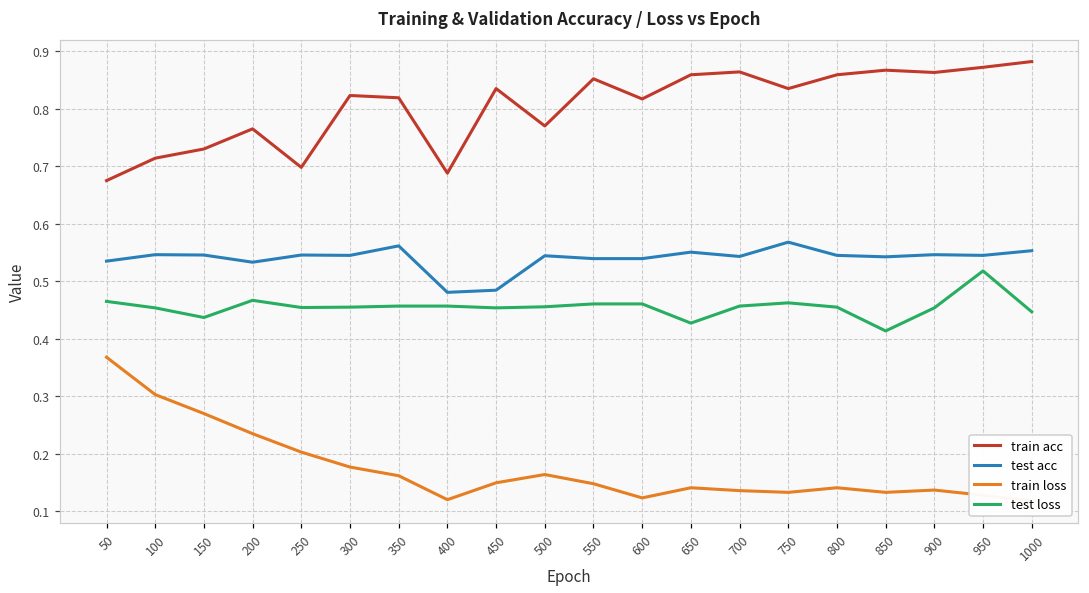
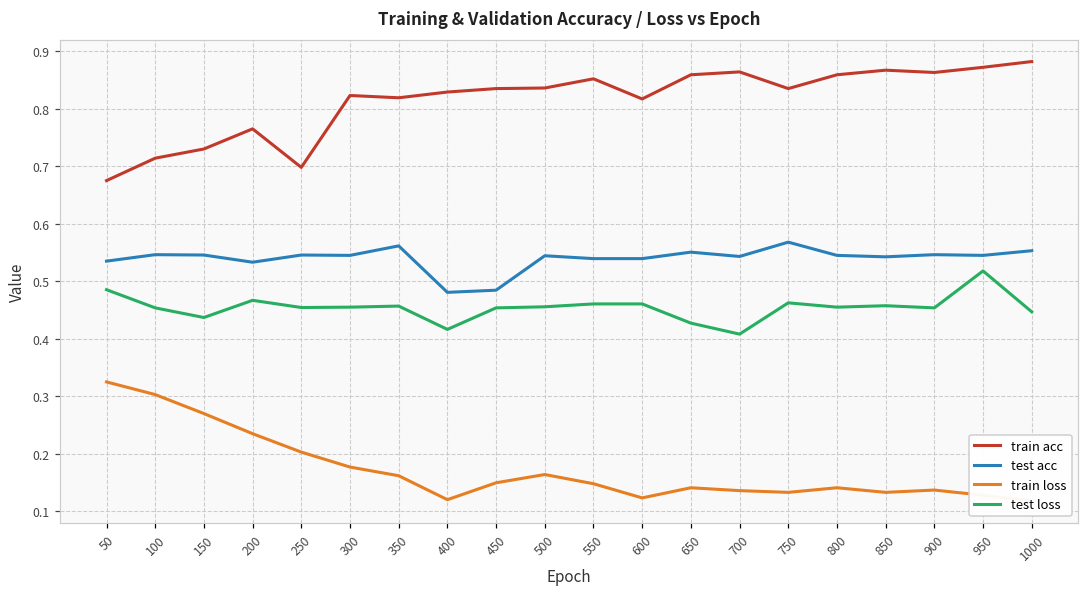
  {
    "train acc": {
      "50": 0.68,
      "100": 0.71,
      "150": 0.73,
      "200": 0.77,
      "250": 0.70,
      "300": 0.82,
      "350": 0.82,
-     "400": 0.69,
+     "400": 0.83,
      "450": 0.84,
-     "500": 0.77,
+     "500": 0.84,
      "550": 0.85,
      "600": 0.82,
      "650": 0.86,
      "700": 0.86,
      "750": 0.84,
      "800": 0.86,
      "850": 0.87,
      "900": 0.86,
      "950": 0.87,
      "1000": 0.88
    },
    "test acc": {
      "50": 0.54,
      "100": 0.55,
      "150": 0.55,
      "200": 0.53,
      "250": 0.55,
      "300": 0.55,
      "350": 0.56,
      "400": 0.48,
      "450": 0.48,
      "500": 0.54,
      "550": 0.54,
      "600": 0.54,
      "650": 0.55,
      "700": 0.54,
      "750": 0.57,
      "800": 0.55,
      "850": 0.54,
      "900": 0.55,
      "950": 0.55,
      "1000": 0.55
    },
    "train loss": {
-     "50": 0.37,
+     "50": 0.32,
      "100": 0.30,
      "150": 0.27,
      "200": 0.23,
      "250": 0.20,
      "300": 0.18,
      "350": 0.16,
      "400": 0.12,
      "450": 0.15,
      "500": 0.16,
      "550": 0.15,
      "600": 0.12,
      "650": 0.14,
      "700": 0.14,
      "750": 0.13,
      "800": 0.14,
      "850": 0.13,
      "900": 0.14
    },
    "test loss": {
-     "50": 0.47,
+     "50": 0.49,
      "100": 0.45,
      "150": 0.44,
      "200": 0.47,
      "250": 0.45,
      "300": 0.45,
      "350": 0.46,
-     "400": 0.46,
+     "400": 0.42,
      "450": 0.45,
      "500": 0.46,
      "550": 0.46,
      "600": 0.46,
      "650": 0.43,
-     "700": 0.46,
+     "700": 0.41,
      "750": 0.46,
      "800": 0.45,
-     "850": 0.41,
+     "850": 0.46,
      "900": 0.45,
      "950": 0.52,
      "1000": 0.45
    }
  }
